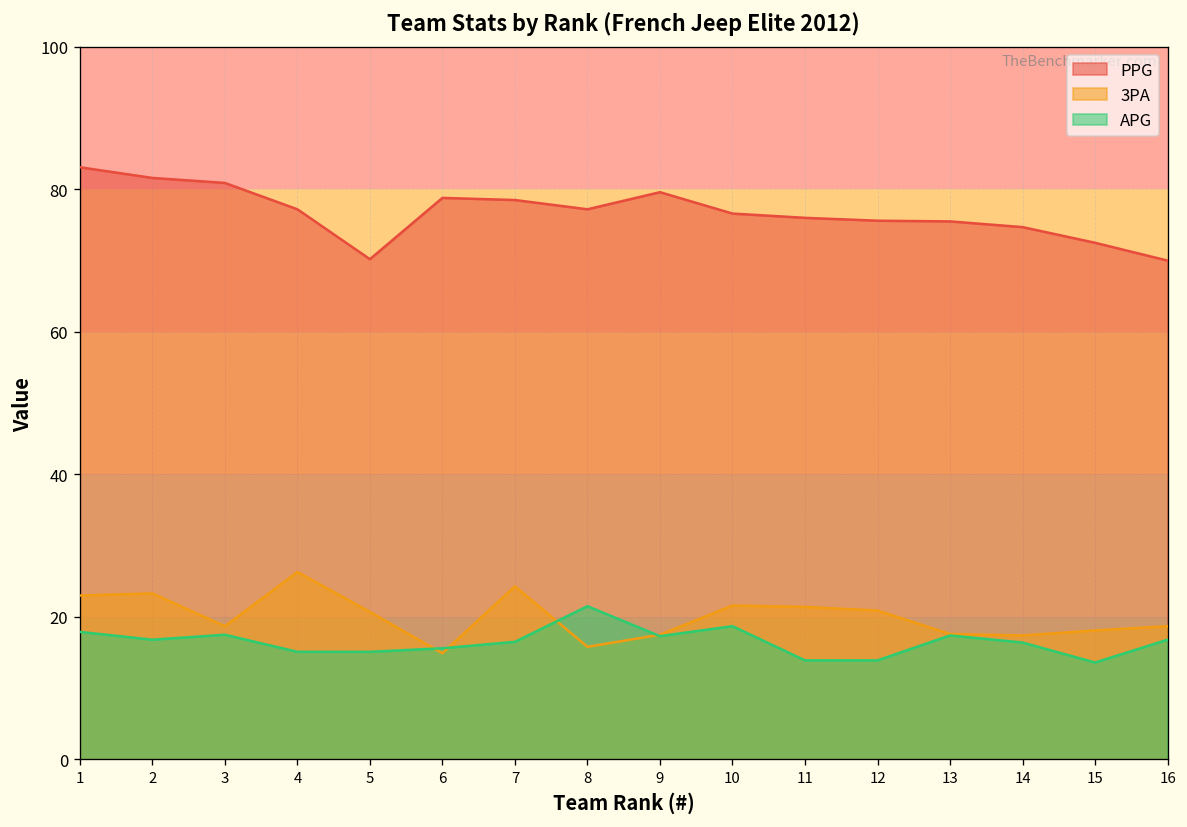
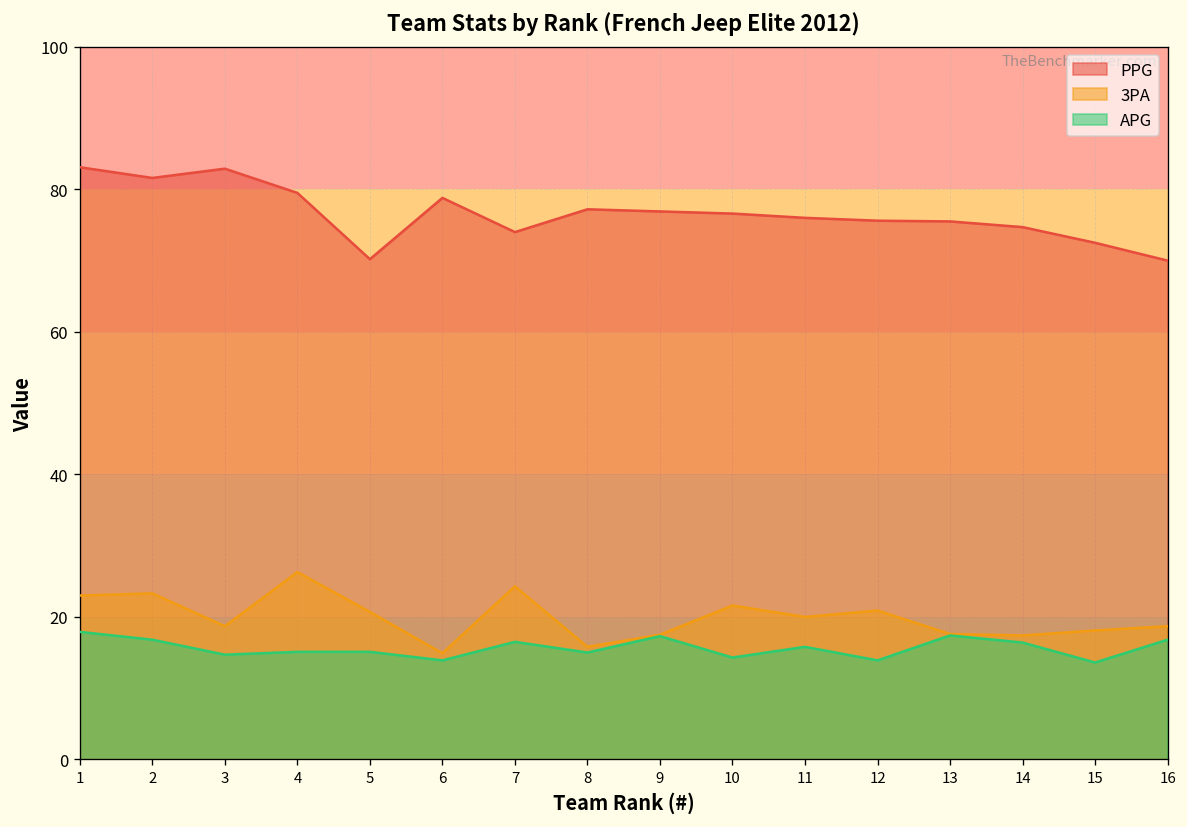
  {
    "PPG": {
      "1": 83,
      "2": 82,
-     "3": 81,
-     "4": 77,
+     "3": 83,
+     "4": 80,
      "5": 70,
      "6": 79,
-     "7": 79,
+     "7": 74,
      "8": 77,
-     "9": 80,
+     "9": 77,
      "10": 77,
      "11": 76,
      "12": 76,
      "13": 76,
      "14": 75,
      "15": 73,
      "16": 70
    },
    "3PA": {
      "1": 23,
      "2": 23,
      "3": 19,
      "4": 26,
      "5": 21,
      "6": 15,
      "7": 24,
      "8": 16,
      "10": 22,
-     "11": 21,
+     "11": 20,
      "12": 21,
      "14": 17,
      "15": 18,
      "16": 19
    },
    "APG": {
      "1": 18,
      "2": 17,
-     "3": 18,
+     "3": 15,
      "4": 15,
      "5": 15,
-     "6": 16,
+     "6": 14,
      "7": 17,
-     "8": 22,
-     "10": 19,
-     "11": 14,
+     "8": 15,
+     "10": 14,
+     "11": 16,
      "12": 14,
      "14": 16,
      "15": 14,
      "16": 17
    }
  }
